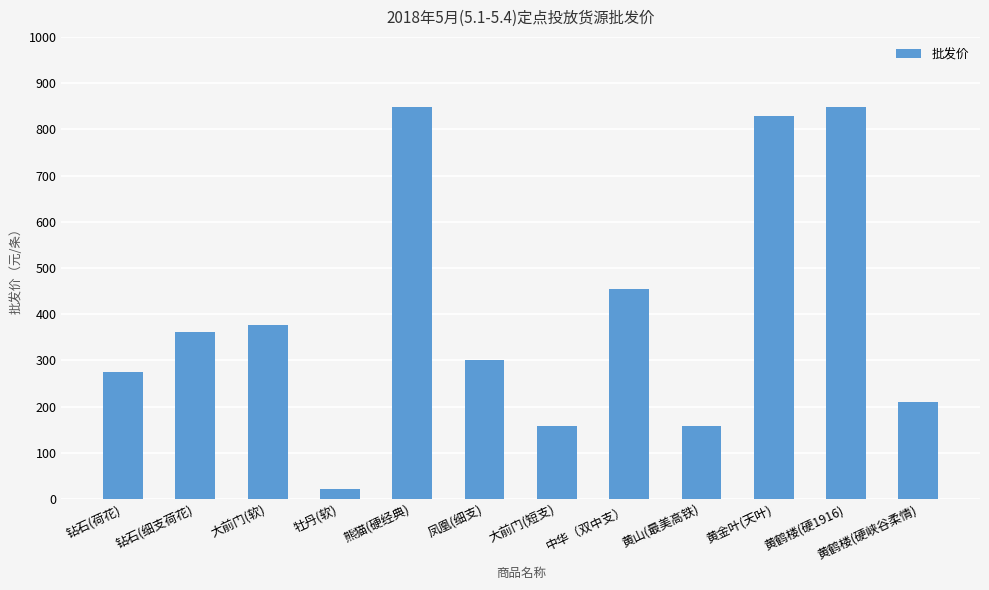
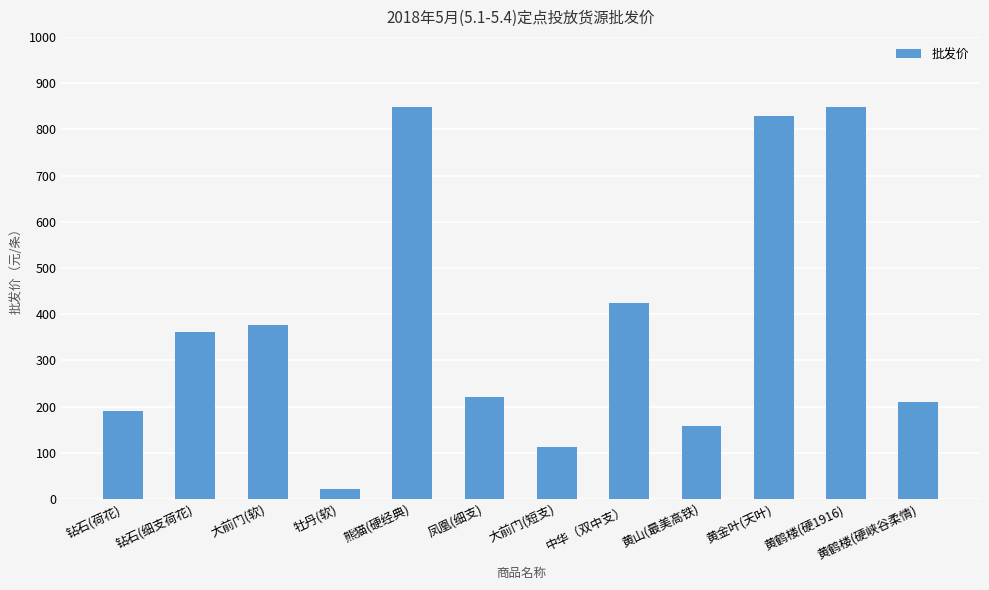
  {
-   "钻石(荷花)": 280,
+   "钻石(荷花)": 190,
    "钻石(细支荷花)": 360,
    "大前门(软)": 380,
    "牡丹(软)": 20,
    "熊猫(硬经典)": 850,
-   "凤凰(细支)": 300,
-   "大前门(短支)": 160,
-   "中华（双中支）": 450,
+   "凤凰(细支)": 220,
+   "大前门(短支)": 110,
+   "中华（双中支）": 420,
    "黄山(最美高铁)": 160,
    "黄金叶(天叶)": 830,
    "黄鹤楼(硬1916)": 850,
    "黄鹤楼(硬峡谷柔情)": 210
  }
